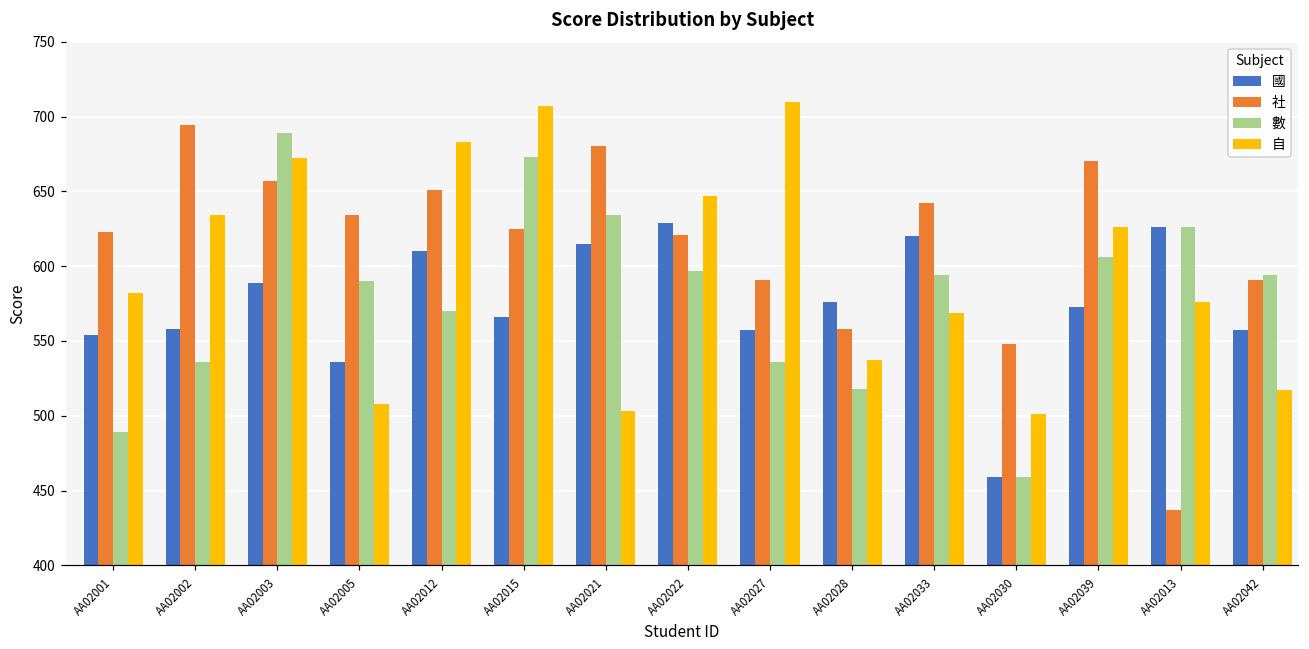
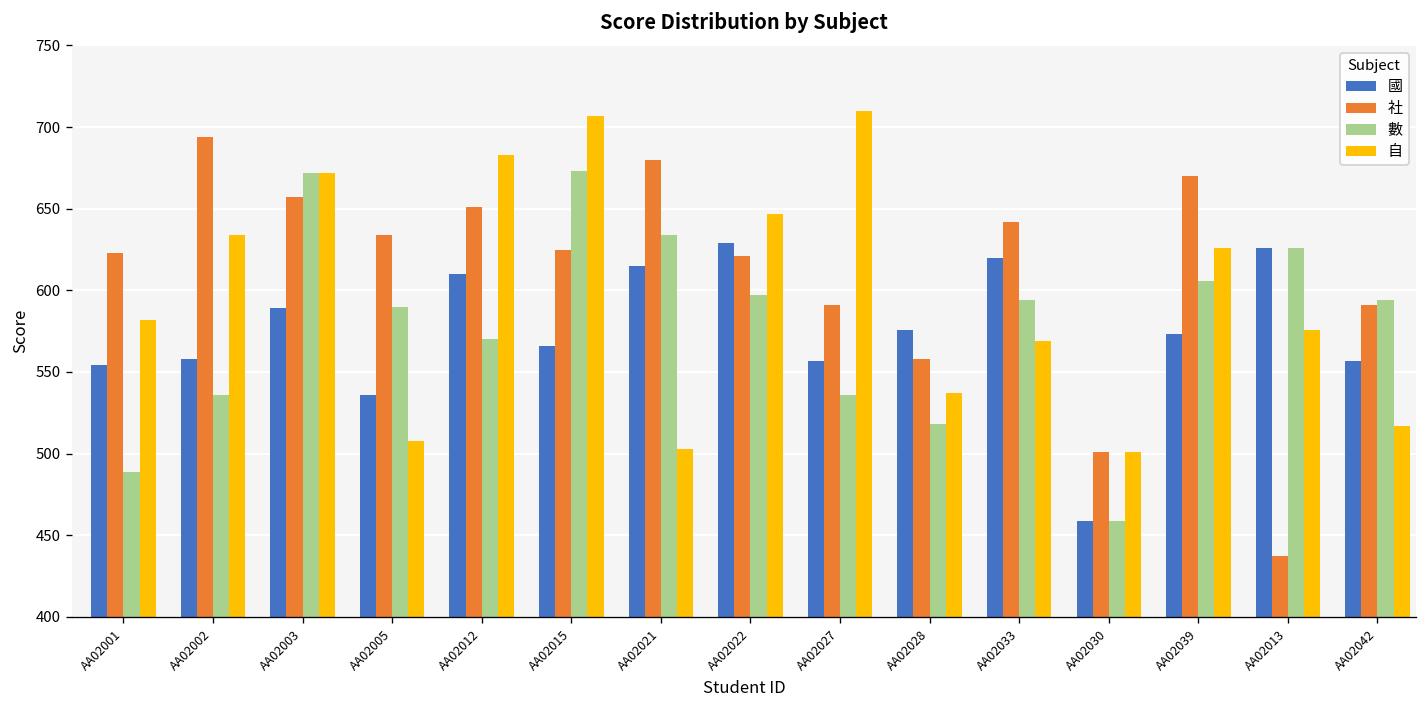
  {
    "國": {
      "AA02001": 554,
      "AA02002": 558,
      "AA02003": 589,
      "AA02005": 536,
      "AA02012": 610,
      "AA02015": 566,
      "AA02021": 615,
      "AA02022": 629,
      "AA02027": 557,
      "AA02028": 576,
      "AA02033": 620,
      "AA02030": 459,
      "AA02039": 573,
      "AA02013": 626,
      "AA02042": 557
    },
    "社": {
      "AA02001": 623,
      "AA02002": 694,
      "AA02003": 657,
      "AA02005": 634,
      "AA02012": 651,
      "AA02015": 625,
      "AA02021": 680,
      "AA02022": 621,
      "AA02027": 591,
      "AA02028": 558,
      "AA02033": 642,
-     "AA02030": 548,
+     "AA02030": 501,
      "AA02039": 670,
      "AA02013": 437,
      "AA02042": 591
    },
    "數": {
      "AA02001": 489,
      "AA02002": 536,
-     "AA02003": 689,
+     "AA02003": 672,
      "AA02005": 590,
      "AA02012": 570,
      "AA02015": 673,
      "AA02021": 634,
      "AA02022": 597,
      "AA02027": 536,
      "AA02028": 518,
      "AA02033": 594,
      "AA02030": 459,
      "AA02039": 606,
      "AA02013": 626,
      "AA02042": 594
    },
    "自": {
      "AA02001": 582,
      "AA02002": 634,
      "AA02003": 672,
      "AA02005": 508,
      "AA02012": 683,
      "AA02015": 707,
      "AA02021": 503,
      "AA02022": 647,
      "AA02027": 710,
      "AA02028": 537,
      "AA02033": 569,
      "AA02030": 501,
      "AA02039": 626,
      "AA02013": 576,
      "AA02042": 517
    }
  }
